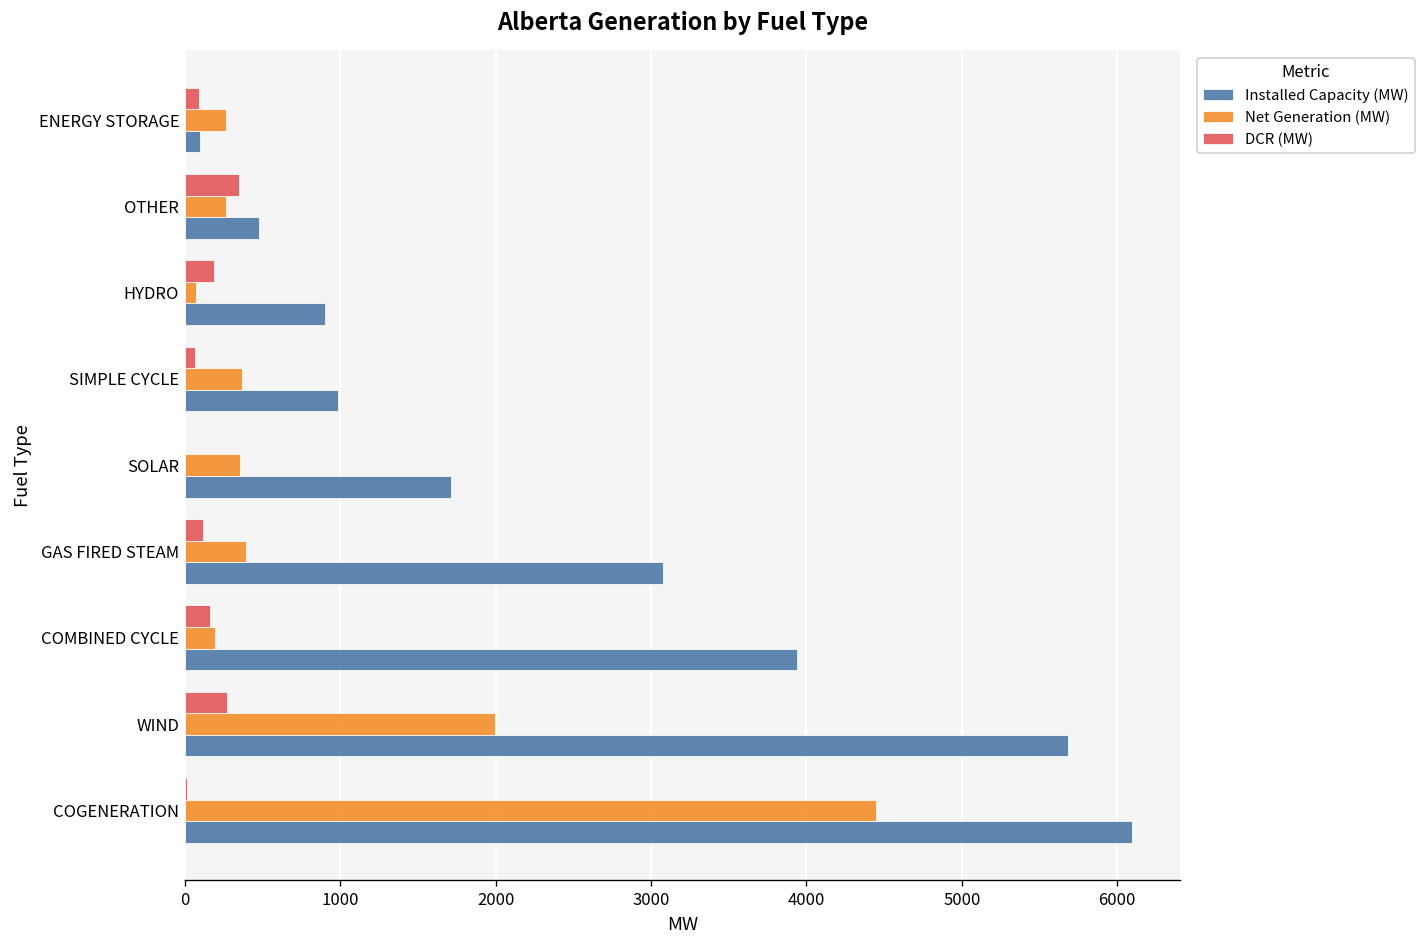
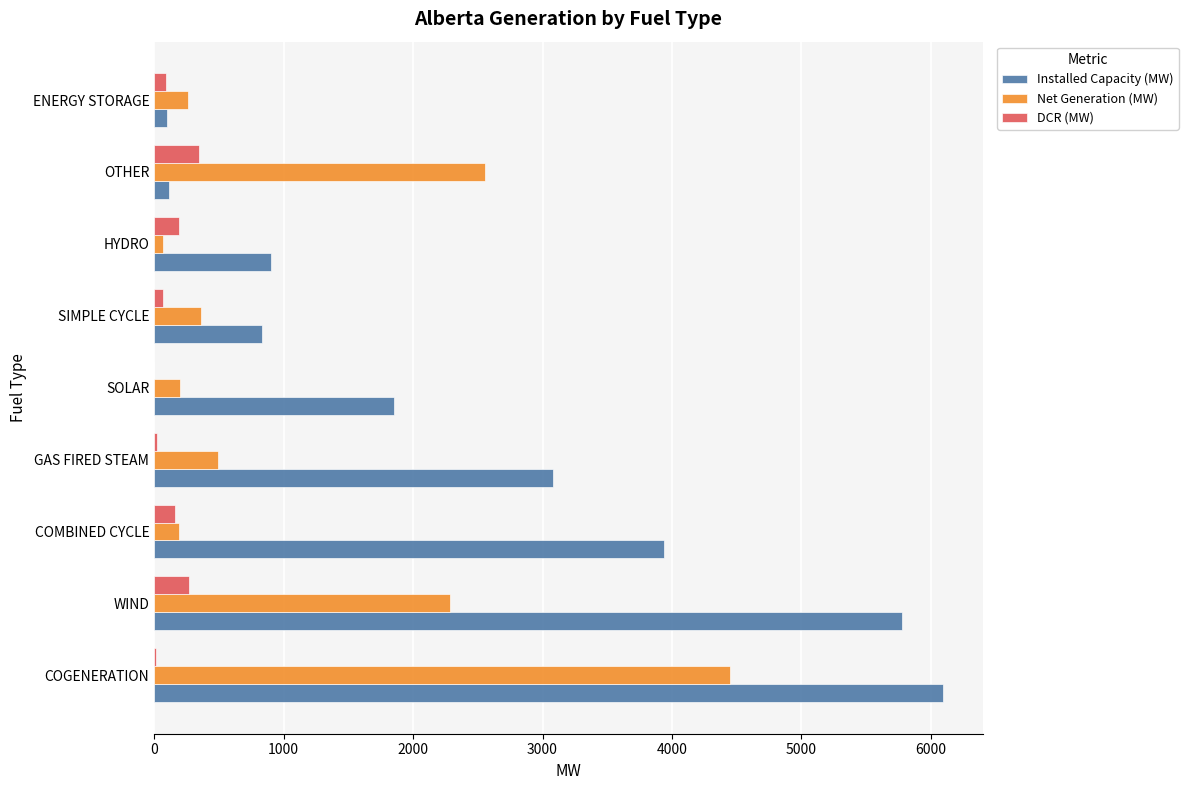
  {
    "Installed Capacity (MW)": {
      "ENERGY STORAGE": 100,
-     "OTHER": 480,
+     "OTHER": 110,
      "HYDRO": 900,
-     "SIMPLE CYCLE": 980,
-     "SOLAR": 1710,
+     "SIMPLE CYCLE": 840,
+     "SOLAR": 1850,
      "GAS FIRED STEAM": 3080,
      "COMBINED CYCLE": 3940,
-     "WIND": 5680,
+     "WIND": 5780,
      "COGENERATION": 6100
    },
    "Net Generation (MW)": {
      "ENERGY STORAGE": 270,
-     "OTHER": 270,
+     "OTHER": 2550,
      "HYDRO": 70,
      "SIMPLE CYCLE": 370,
-     "SOLAR": 350,
-     "GAS FIRED STEAM": 390,
+     "SOLAR": 200,
+     "GAS FIRED STEAM": 490,
      "COMBINED CYCLE": 190,
-     "WIND": 1990,
+     "WIND": 2290,
      "COGENERATION": 4450
    },
    "DCR (MW)": {
      "ENERGY STORAGE": 90,
      "OTHER": 350,
      "HYDRO": 190,
      "SIMPLE CYCLE": 70,
      "SOLAR": 0,
-     "GAS FIRED STEAM": 110,
+     "GAS FIRED STEAM": 20,
      "COMBINED CYCLE": 160,
      "WIND": 270
    }
  }
